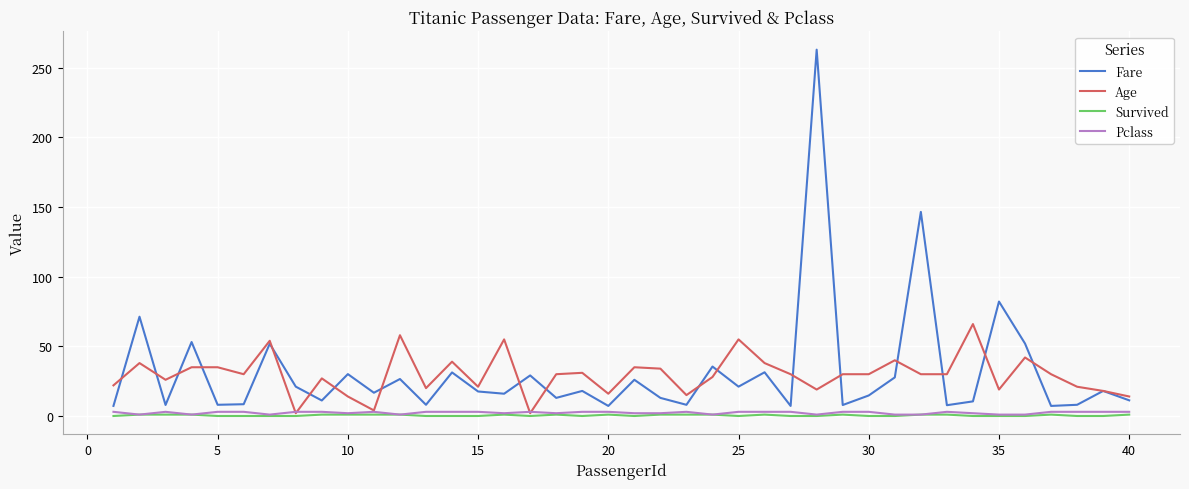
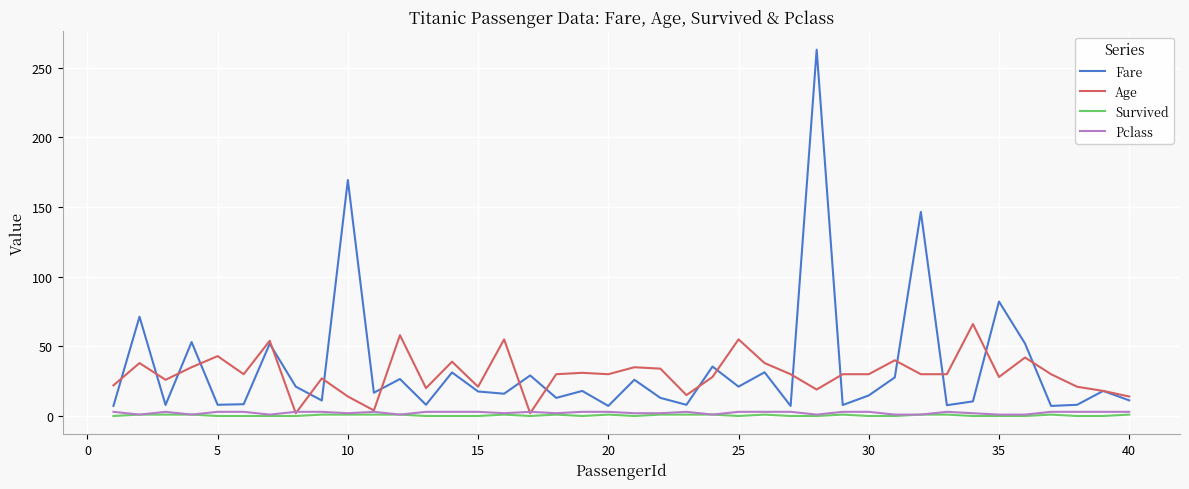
  {
    "Fare": {
      "5": 8,
-     "10": 30,
+     "10": 169,
      "15": 18,
      "20": 7,
      "25": 21,
      "30": 15,
      "35": 82,
      "40": 11
    },
    "Age": {
-     "5": 35,
+     "5": 43,
      "10": 14,
      "15": 21,
-     "20": 16,
+     "20": 30,
      "25": 55,
      "30": 30,
-     "35": 19,
+     "35": 28,
      "40": 14
    },
    "Survived": {
      "5": 0,
      "15": 0,
      "20": 1,
      "25": 0,
      "30": 0,
      "40": 1
    },
    "Pclass": {
      "5": 3,
      "15": 3,
      "20": 3,
      "25": 3,
      "30": 3,
      "40": 3
    }
  }
